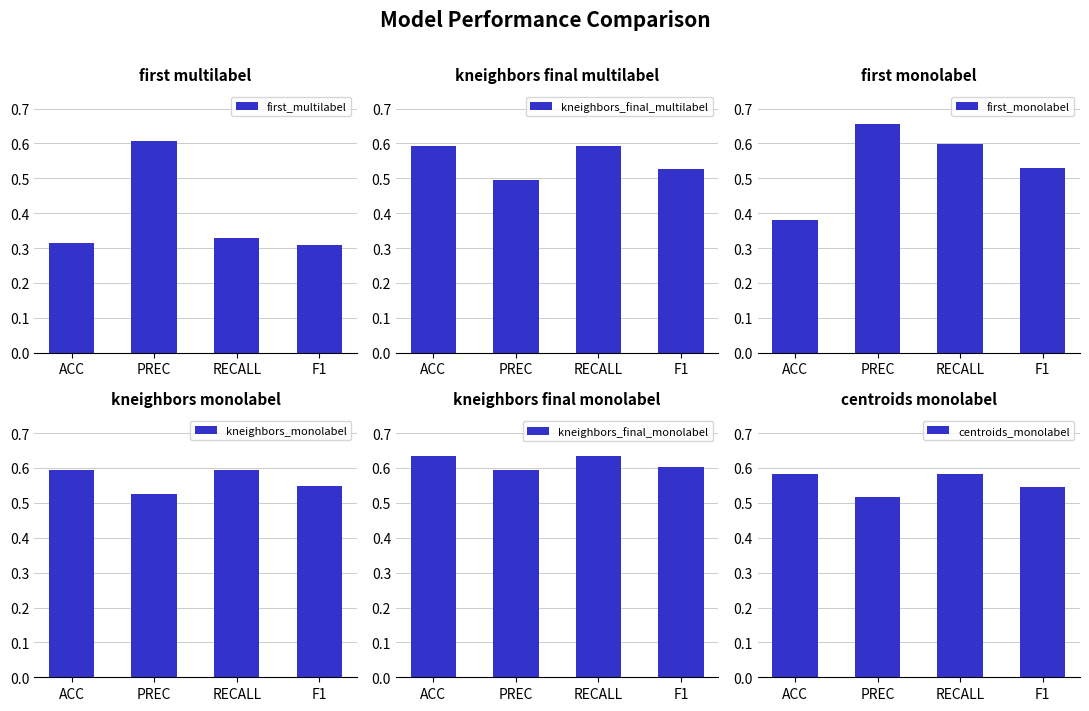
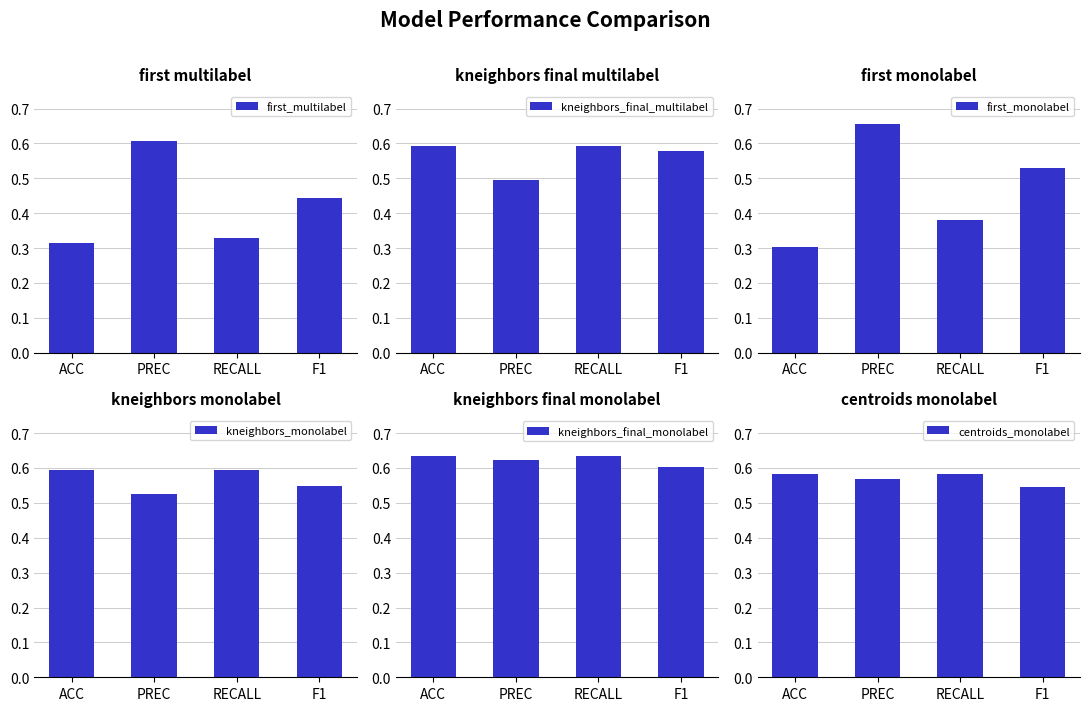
  {
    "first multilabel": {
      "ACC": 0.32,
      "PREC": 0.61,
      "RECALL": 0.33,
-     "F1": 0.31
+     "F1": 0.44
    },
    "kneighbors final multilabel": {
      "ACC": 0.59,
      "PREC": 0.50,
      "RECALL": 0.59,
-     "F1": 0.53
+     "F1": 0.58
    },
    "first monolabel": {
-     "ACC": 0.38,
+     "ACC": 0.30,
      "PREC": 0.66,
-     "RECALL": 0.60,
+     "RECALL": 0.38,
      "F1": 0.53
    },
    "kneighbors monolabel": {
      "ACC": 0.59,
      "PREC": 0.53,
      "RECALL": 0.59,
      "F1": 0.55
    },
    "kneighbors final monolabel": {
      "ACC": 0.63,
-     "PREC": 0.60,
+     "PREC": 0.62,
      "RECALL": 0.63,
      "F1": 0.60
    },
    "centroids monolabel": {
      "ACC": 0.58,
-     "PREC": 0.52,
+     "PREC": 0.57,
      "RECALL": 0.58,
      "F1": 0.55
    }
  }
